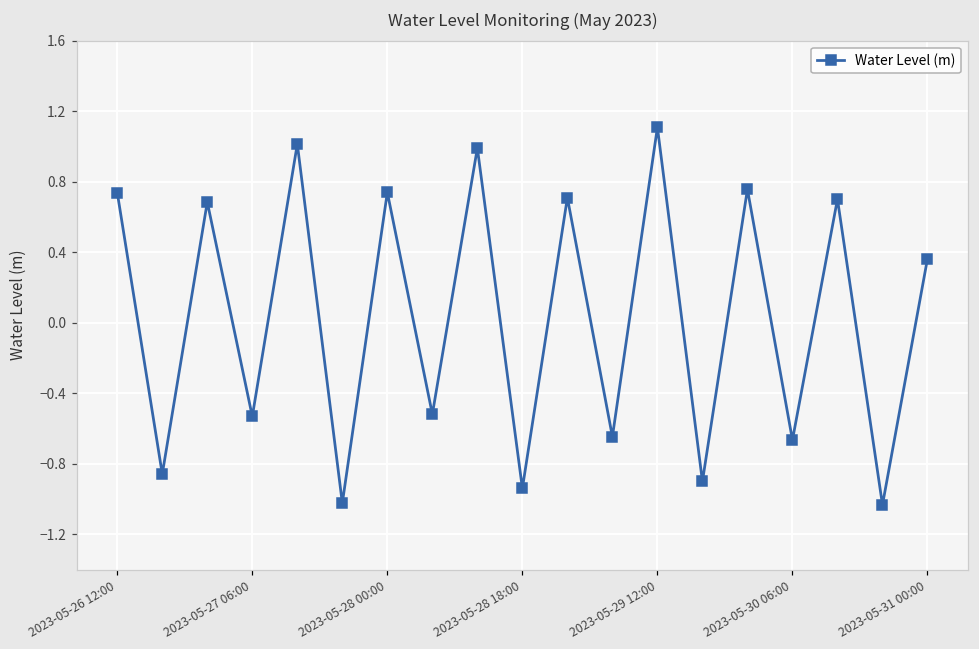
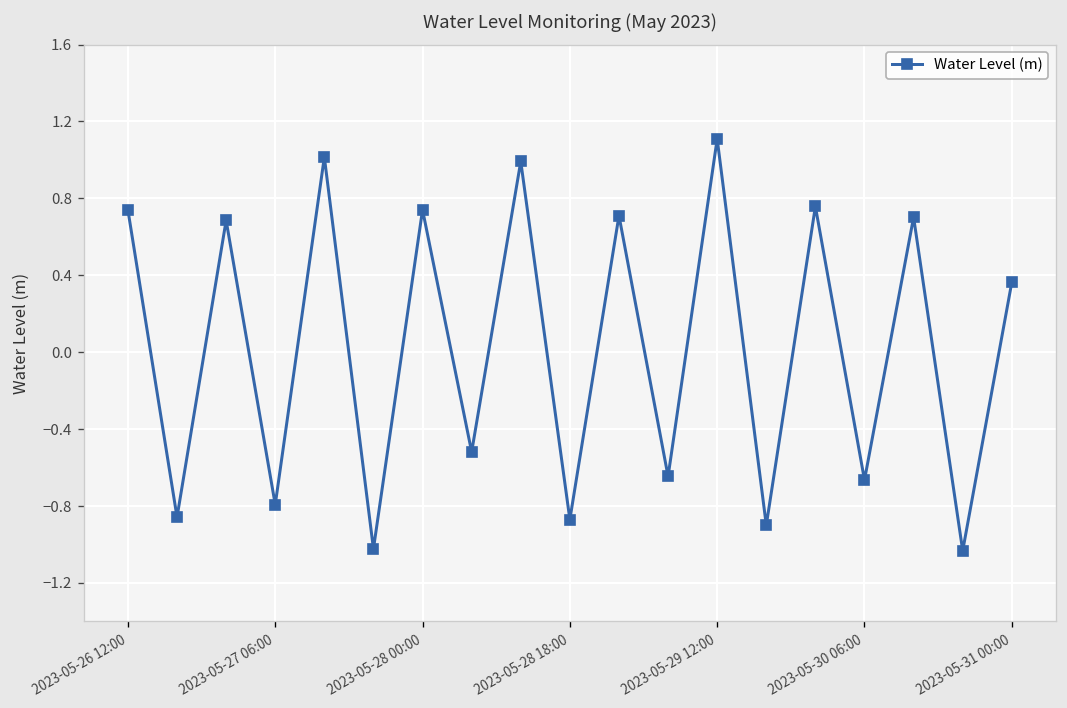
  {
    "2023-05-26 12:00": 0.74,
-   "2023-05-27 06:00": -0.53,
+   "2023-05-27 06:00": -0.79,
    "2023-05-28 00:00": 0.74,
-   "2023-05-28 18:00": -0.94,
+   "2023-05-28 18:00": -0.87,
    "2023-05-29 12:00": 1.11,
    "2023-05-30 06:00": -0.66,
    "2023-05-31 00:00": 0.36
  }
